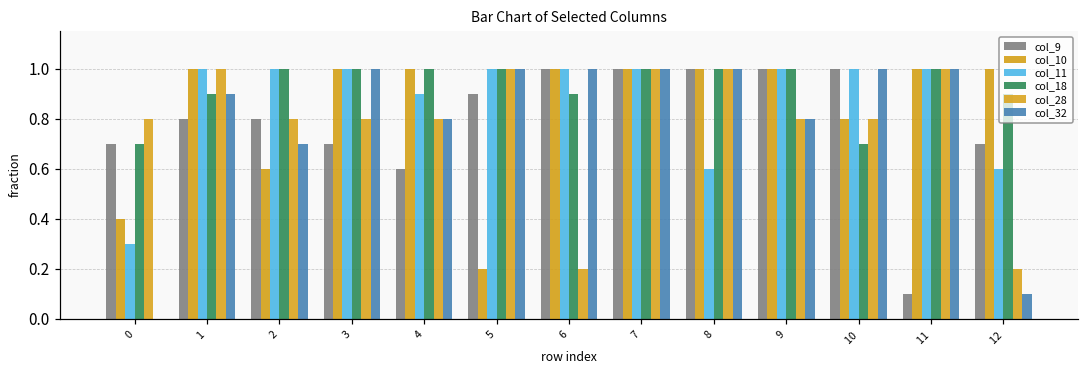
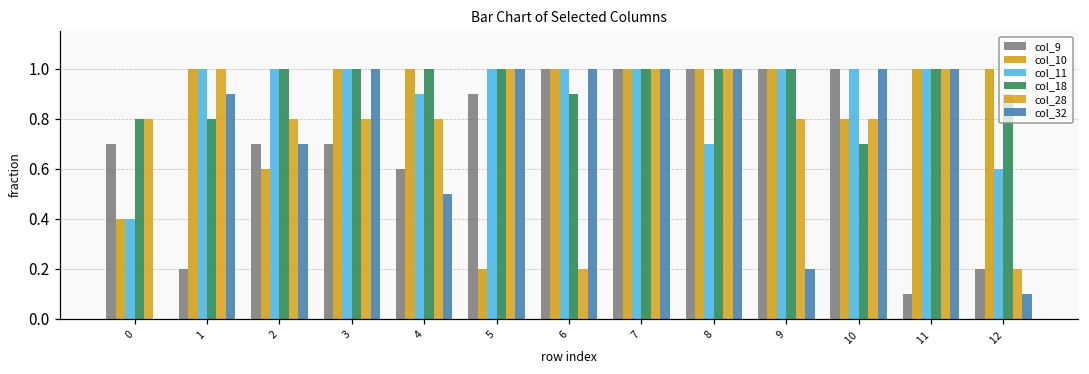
  {
    "col_9": {
      "0": 0.7,
-     "1": 0.8,
-     "2": 0.8,
+     "1": 0.2,
+     "2": 0.7,
      "3": 0.7,
      "4": 0.6,
      "5": 0.9,
      "6": 1.0,
      "7": 1.0,
      "8": 1.0,
      "9": 1.0,
      "10": 1.0,
      "11": 0.1,
-     "12": 0.7
+     "12": 0.2
    },
    "col_11": {
-     "0": 0.3,
+     "0": 0.4,
      "1": 1.0,
      "2": 1.0,
      "3": 1.0,
      "4": 0.9,
      "5": 1.0,
      "6": 1.0,
      "7": 1.0,
-     "8": 0.6,
+     "8": 0.7,
      "9": 1.0,
      "10": 1.0,
      "11": 1.0,
      "12": 0.6
    },
    "col_18": {
-     "0": 0.7,
-     "1": 0.9,
+     "0": 0.8,
+     "1": 0.8,
      "2": 1.0,
      "3": 1.0,
      "4": 1.0,
      "5": 1.0,
      "6": 0.9,
      "7": 1.0,
      "8": 1.0,
      "9": 1.0,
      "10": 0.7,
      "11": 1.0
    },
    "col_32": {
      "0": 0.0,
      "1": 0.9,
      "2": 0.7,
      "3": 1.0,
-     "4": 0.8,
+     "4": 0.5,
      "5": 1.0,
      "6": 1.0,
      "7": 1.0,
      "8": 1.0,
-     "9": 0.8,
+     "9": 0.2,
      "10": 1.0,
      "11": 1.0,
      "12": 0.1
    }
  }
